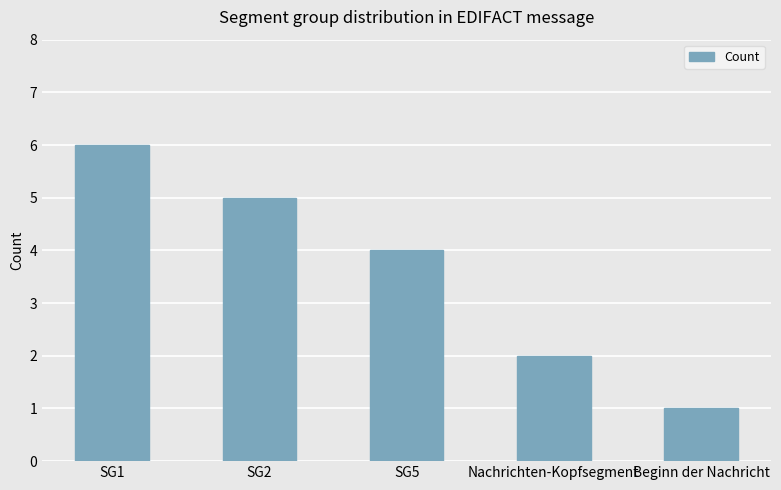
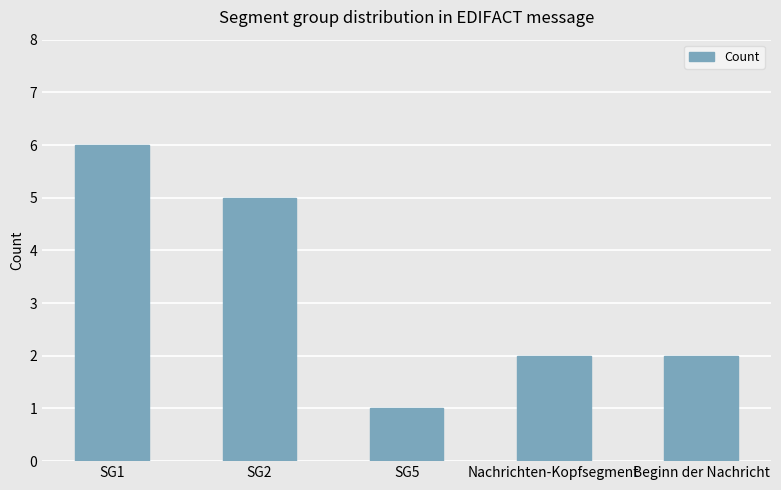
  {
    "SG1": 6,
    "SG2": 5,
-   "SG5": 4,
+   "SG5": 1,
    "Nachrichten-Kopfsegment": 2,
-   "Beginn der Nachricht": 1
+   "Beginn der Nachricht": 2
  }
